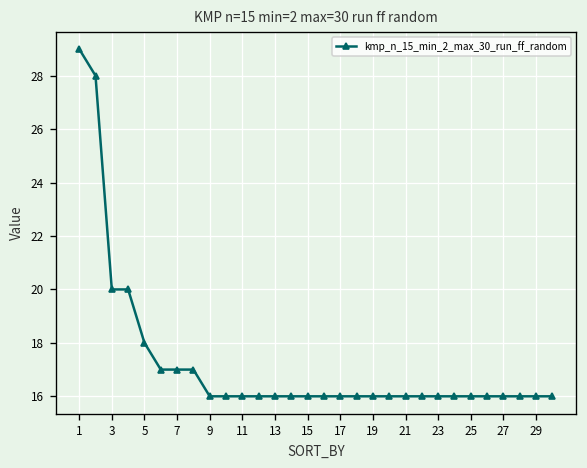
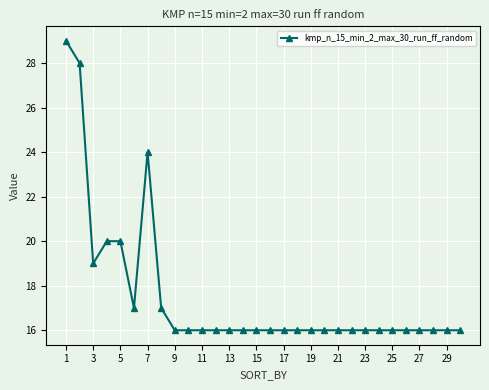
  {
    "1": 29,
-   "3": 20,
-   "5": 18,
-   "7": 17,
+   "3": 19,
+   "5": 20,
+   "7": 24,
    "9": 16,
    "11": 16,
    "13": 16,
    "15": 16,
    "17": 16,
    "19": 16,
    "21": 16,
    "23": 16,
    "25": 16,
    "27": 16,
    "29": 16
  }
